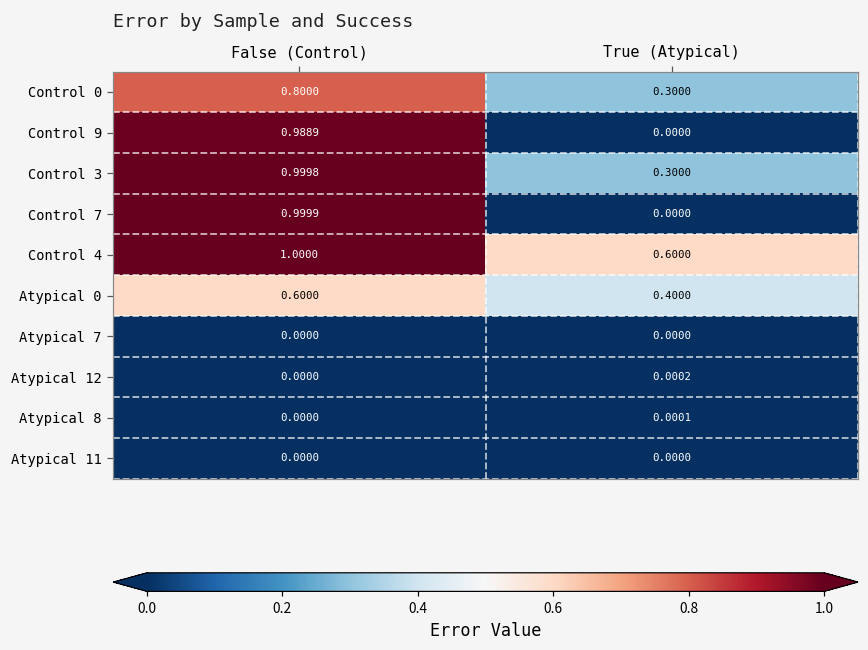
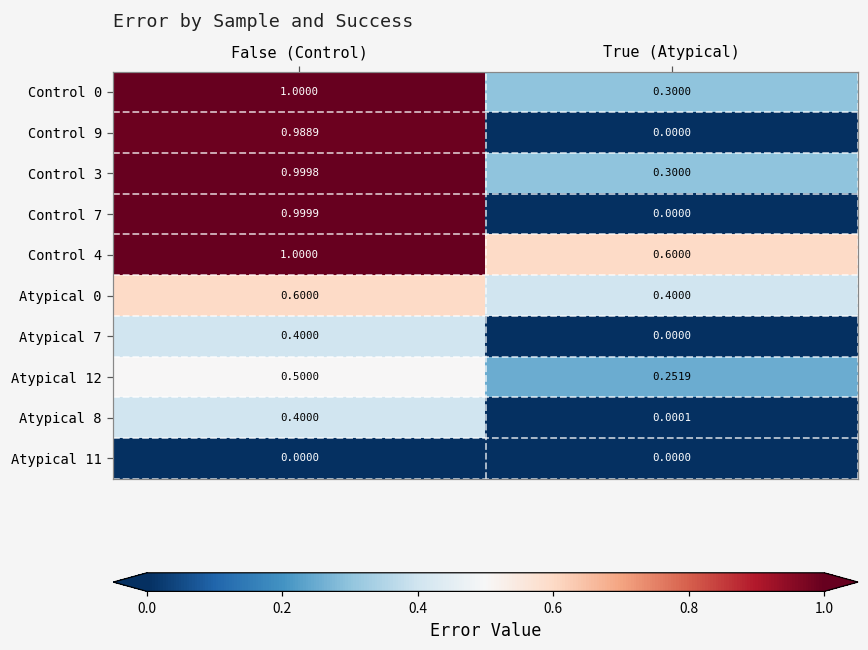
  {
    "Control 0": {
-     "False (Control)": 0.8000,
+     "False (Control)": 1.0000,
      "True (Atypical)": 0.3000
    },
    "Control 9": {
      "False (Control)": 0.9889,
      "True (Atypical)": 0.0000
    },
    "Control 3": {
      "False (Control)": 0.9998,
      "True (Atypical)": 0.3000
    },
    "Control 7": {
      "False (Control)": 0.9999,
      "True (Atypical)": 0.0000
    },
    "Control 4": {
      "False (Control)": 1.0000,
      "True (Atypical)": 0.6000
    },
    "Atypical 0": {
      "False (Control)": 0.6000,
      "True (Atypical)": 0.4000
    },
    "Atypical 7": {
-     "False (Control)": 0.0000,
+     "False (Control)": 0.4000,
      "True (Atypical)": 0.0000
    },
    "Atypical 12": {
-     "False (Control)": 0.0000,
-     "True (Atypical)": 0.0002
+     "False (Control)": 0.5000,
+     "True (Atypical)": 0.2519
    },
    "Atypical 8": {
-     "False (Control)": 0.0000,
+     "False (Control)": 0.4000,
      "True (Atypical)": 0.0001
    },
    "Atypical 11": {
      "False (Control)": 0.0000,
      "True (Atypical)": 0.0000
    }
  }
